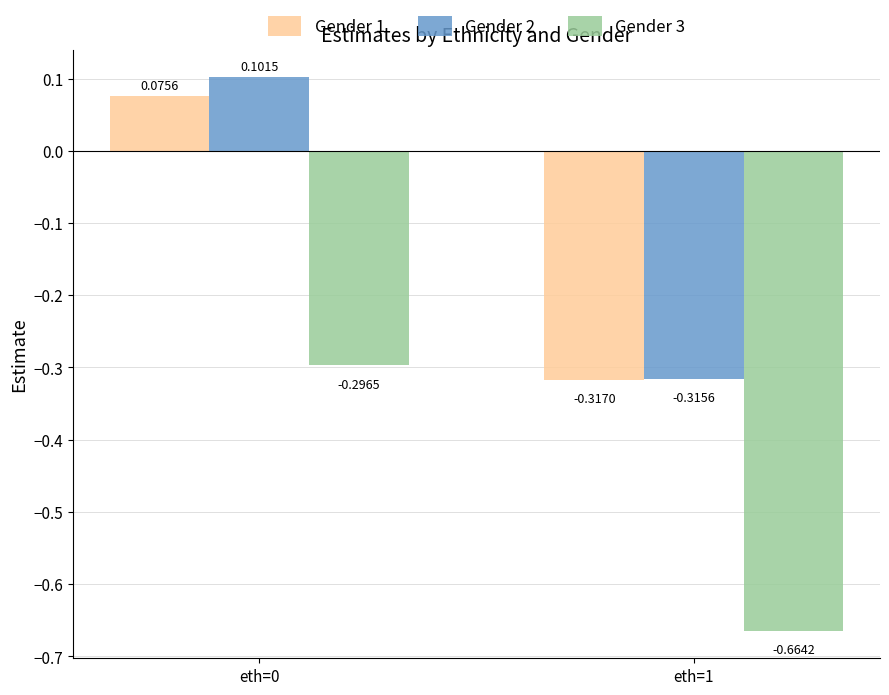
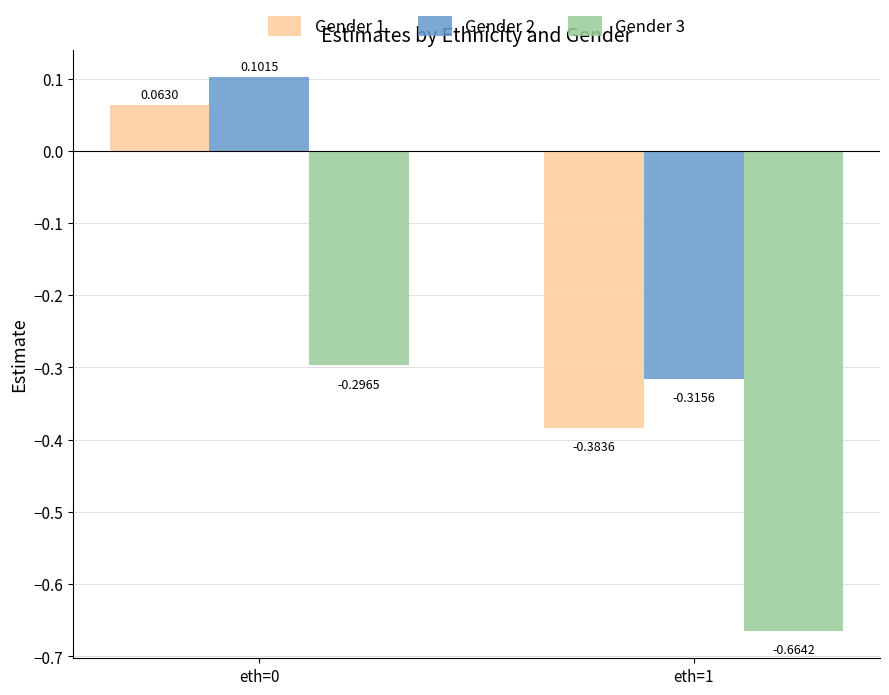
  {
    "Gender 1": {
-     "eth=0": 0.0756,
-     "eth=1": -0.3170
+     "eth=0": 0.0630,
+     "eth=1": -0.3836
    },
    "Gender 2": {
      "eth=0": 0.1015,
      "eth=1": -0.3156
    },
    "Gender 3": {
      "eth=0": -0.2965,
      "eth=1": -0.6642
    }
  }
